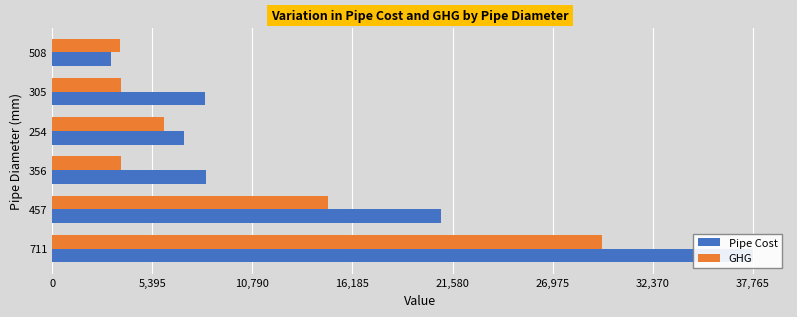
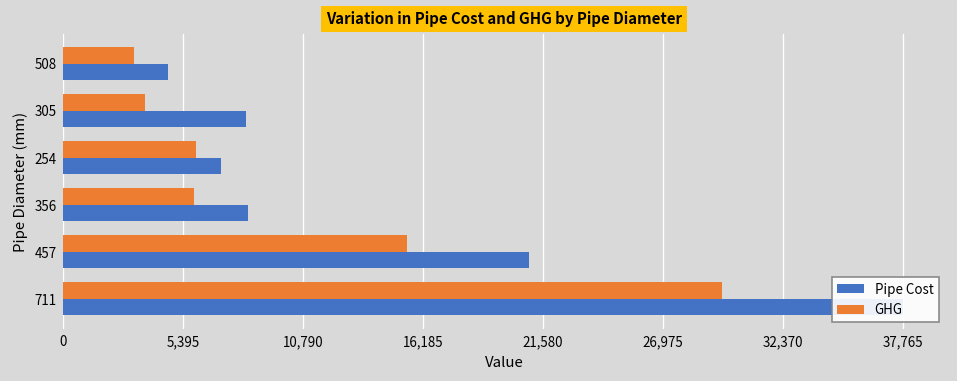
  {
    "Pipe Cost": {
-     "508": "3,200",
+     "508": "4,700",
      "305": "8,200",
      "254": "7,100",
      "356": "8,300",
      "457": "21,000"
    },
    "GHG": {
-     "508": "3,700",
+     "508": "3,200",
      "305": "3,700",
      "254": "6,000",
-     "356": "3,700",
-     "457": "14,900",
+     "356": "5,900",
+     "457": "15,400",
      "711": "29,600"
    }
  }
